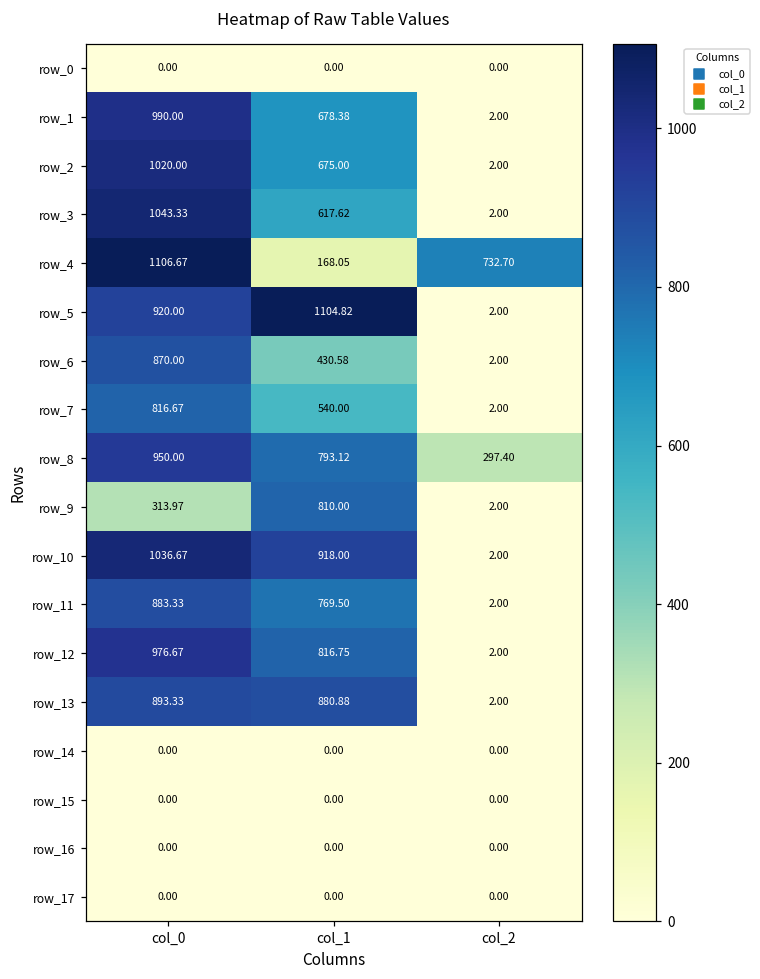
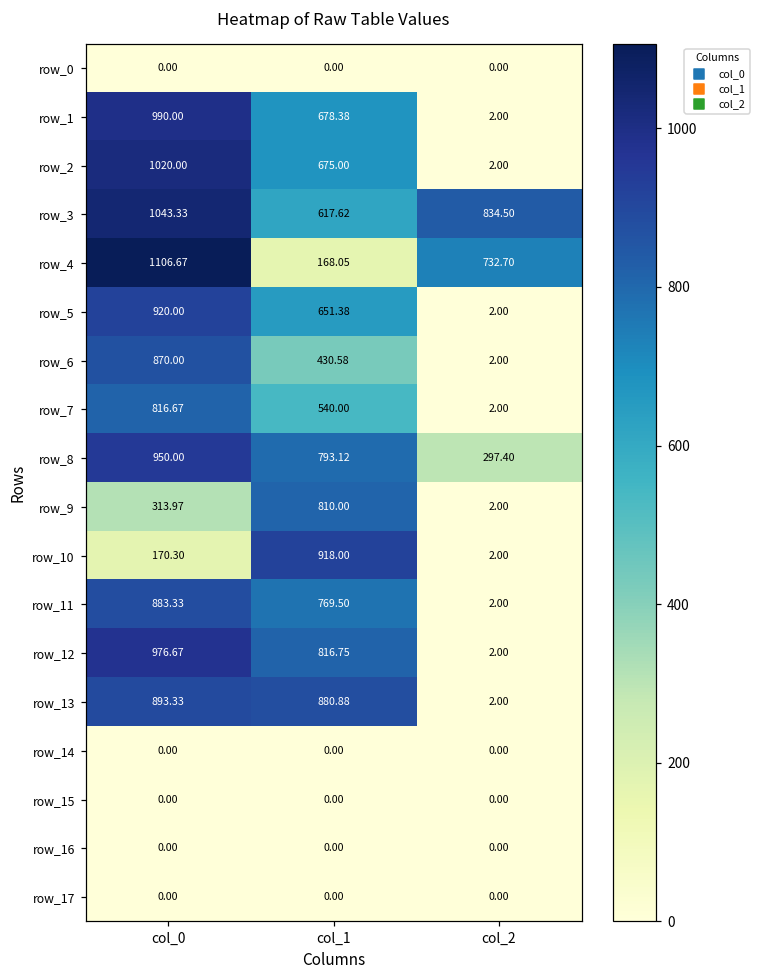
  {
    "row_0": {
      "col_0": 0.00,
      "col_1": 0.00,
      "col_2": 0.00
    },
    "row_1": {
      "col_0": 990.00,
      "col_1": 678.38,
      "col_2": 2.00
    },
    "row_2": {
      "col_0": 1020.00,
      "col_1": 675.00,
      "col_2": 2.00
    },
    "row_3": {
      "col_0": 1043.33,
      "col_1": 617.62,
-     "col_2": 2.00
+     "col_2": 834.50
    },
    "row_4": {
      "col_0": 1106.67,
      "col_1": 168.05,
      "col_2": 732.70
    },
    "row_5": {
      "col_0": 920.00,
-     "col_1": 1104.82,
+     "col_1": 651.38,
      "col_2": 2.00
    },
    "row_6": {
      "col_0": 870.00,
      "col_1": 430.58,
      "col_2": 2.00
    },
    "row_7": {
      "col_0": 816.67,
      "col_1": 540.00,
      "col_2": 2.00
    },
    "row_8": {
      "col_0": 950.00,
      "col_1": 793.12,
      "col_2": 297.40
    },
    "row_9": {
      "col_0": 313.97,
      "col_1": 810.00,
      "col_2": 2.00
    },
    "row_10": {
-     "col_0": 1036.67,
+     "col_0": 170.30,
      "col_1": 918.00,
      "col_2": 2.00
    },
    "row_11": {
      "col_0": 883.33,
      "col_1": 769.50,
      "col_2": 2.00
    },
    "row_12": {
      "col_0": 976.67,
      "col_1": 816.75,
      "col_2": 2.00
    },
    "row_13": {
      "col_0": 893.33,
      "col_1": 880.88,
      "col_2": 2.00
    },
    "row_14": {
      "col_0": 0.00,
      "col_1": 0.00,
      "col_2": 0.00
    },
    "row_15": {
      "col_0": 0.00,
      "col_1": 0.00,
      "col_2": 0.00
    },
    "row_16": {
      "col_0": 0.00,
      "col_1": 0.00,
      "col_2": 0.00
    },
    "row_17": {
      "col_0": 0.00,
      "col_1": 0.00,
      "col_2": 0.00
    }
  }
